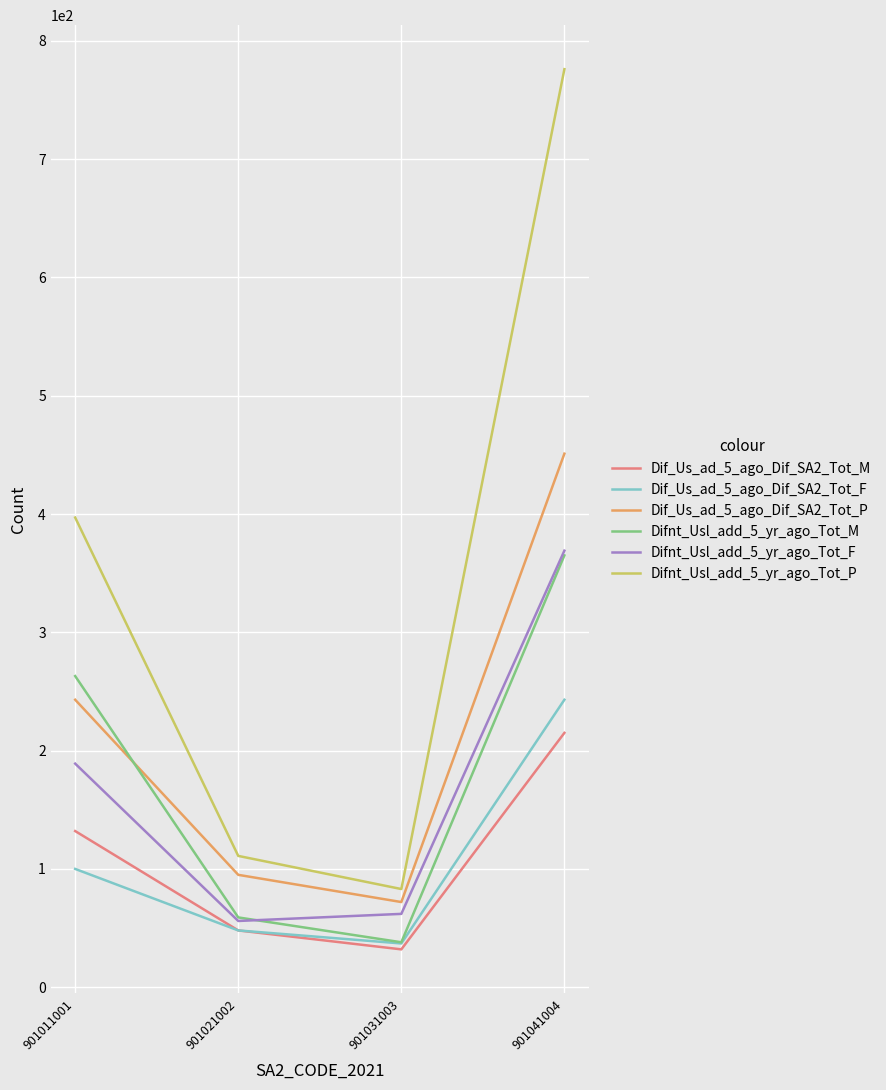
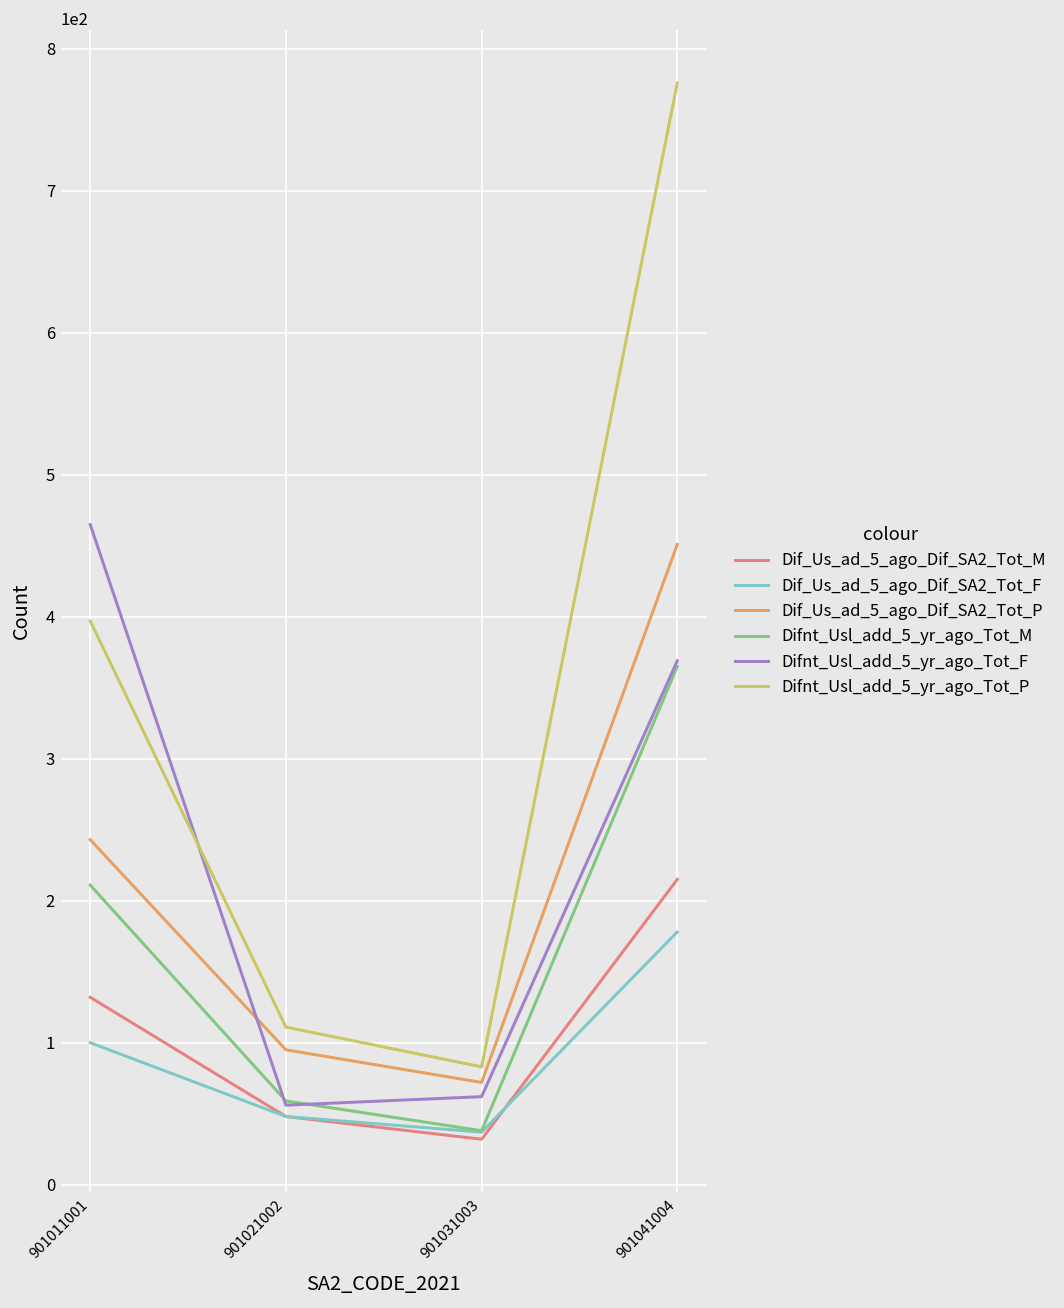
  {
    "Dif_Us_ad_5_ago_Dif_SA2_Tot_F": {
      "901011001": 100,
-     "901041004": 243
+     "901041004": 178
    },
    "Difnt_Usl_add_5_yr_ago_Tot_M": {
-     "901011001": 263,
+     "901011001": 211,
      "901021002": 59,
      "901041004": 365
    },
    "Difnt_Usl_add_5_yr_ago_Tot_F": {
-     "901011001": 189,
+     "901011001": 465,
      "901021002": 56,
      "901031003": 62,
      "901041004": 369
    }
  }
